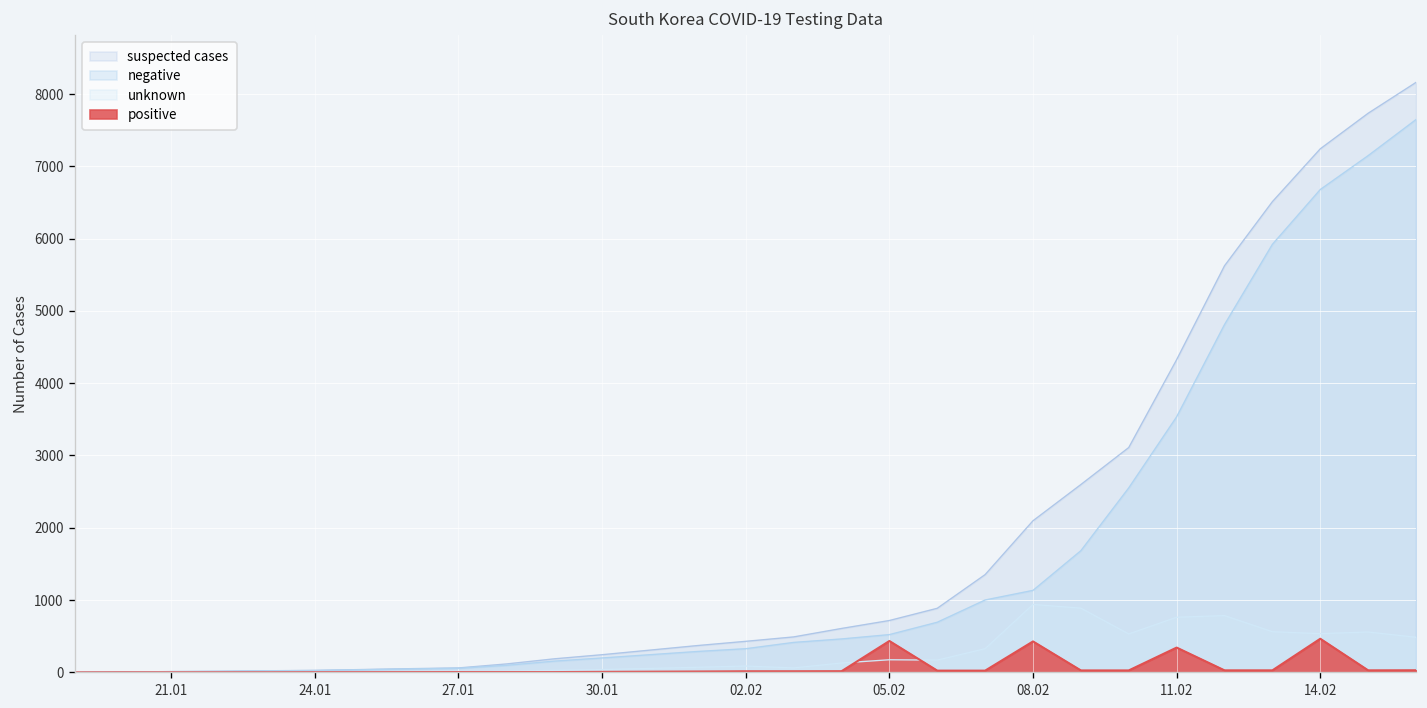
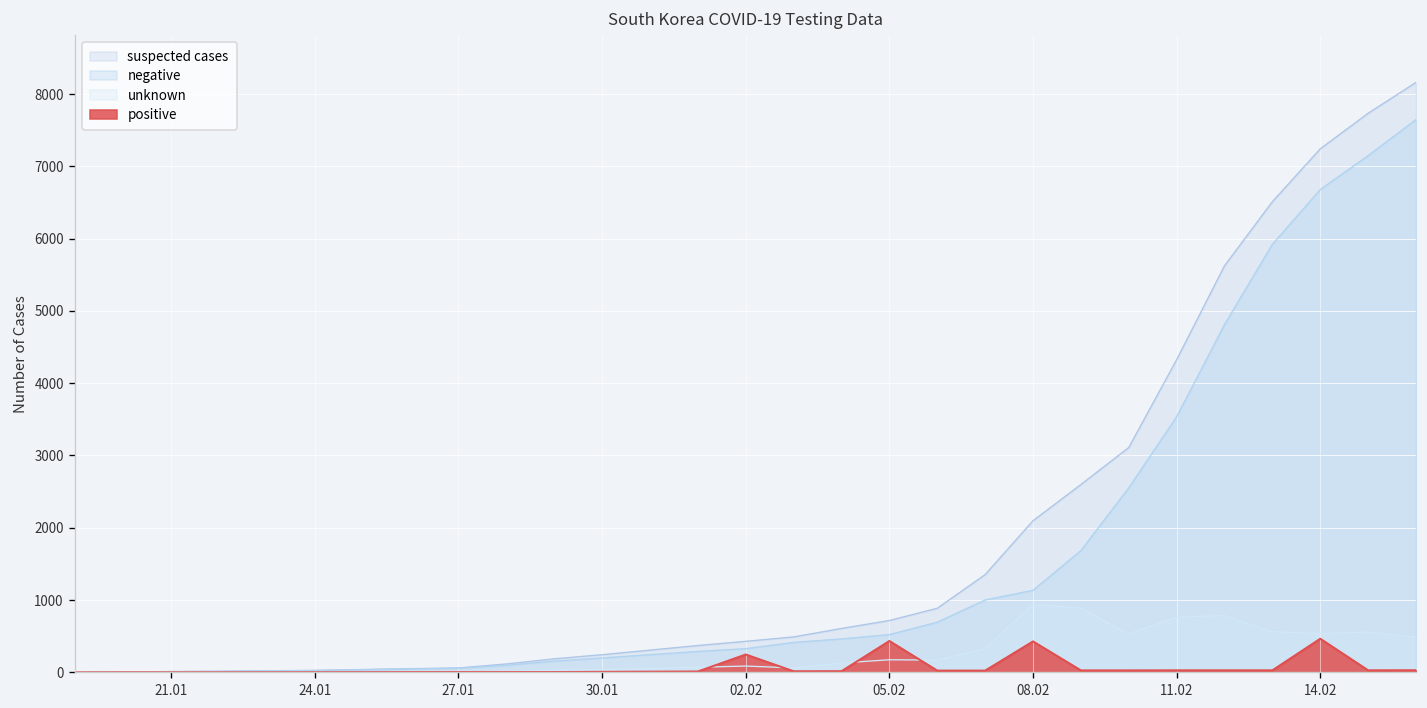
  {
    "positive": {
-     "02.02": 0,
+     "02.02": 200,
      "05.02": 400,
      "08.02": 400,
-     "11.02": 300,
+     "11.02": 0,
      "14.02": 500
    }
  }
